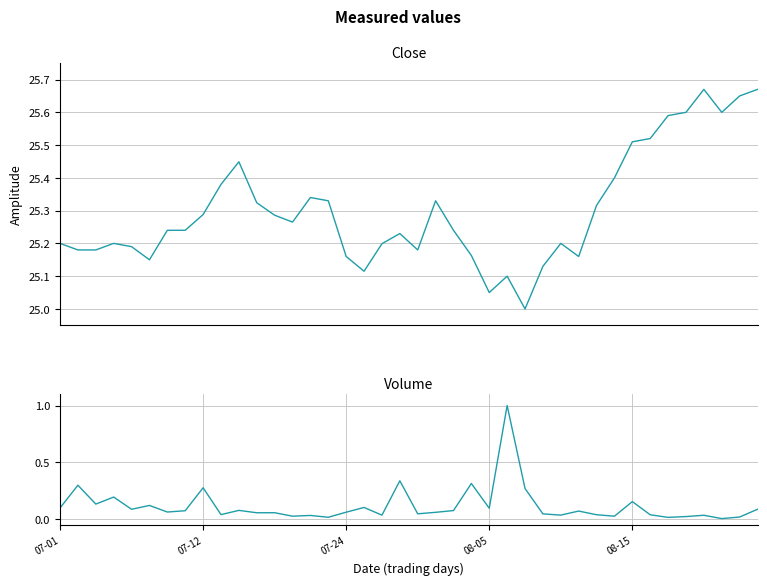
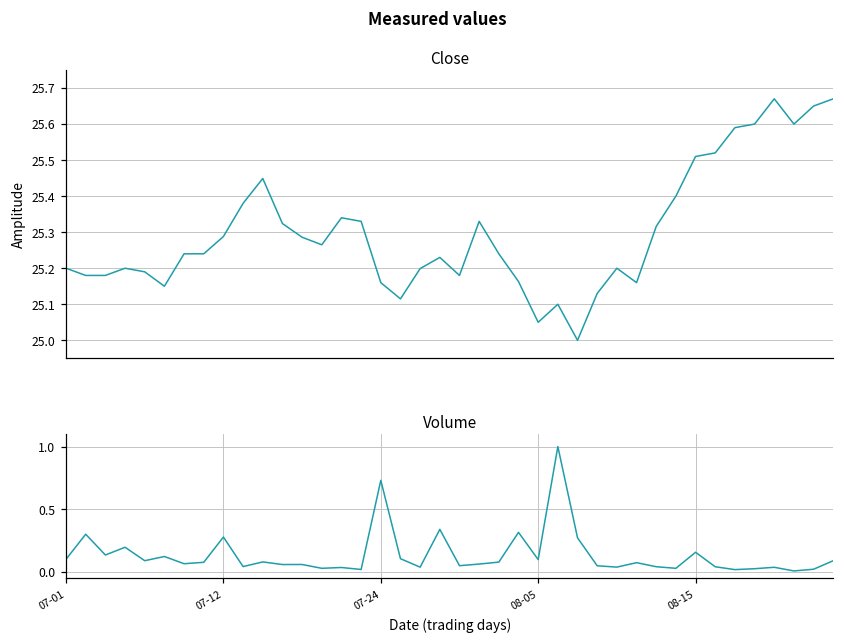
  {
    "Volume": {
      "07-01": 0.10,
      "07-12": 0.28,
-     "07-24": 0.06,
+     "07-24": 0.73,
      "08-05": 0.10,
      "08-15": 0.16
    }
  }
